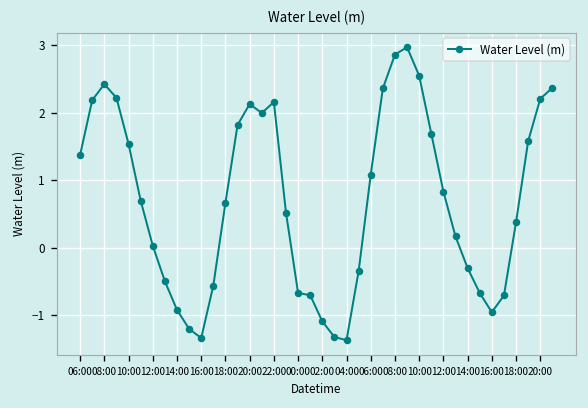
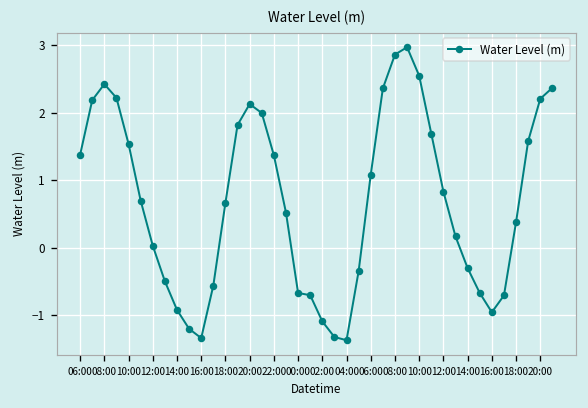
  {
-   "22:00": 2.2,
+   "22:00": 1.4,
    "00:00": -0.7,
    "02:00": -1.1,
    "04:00": -1.4
  }
